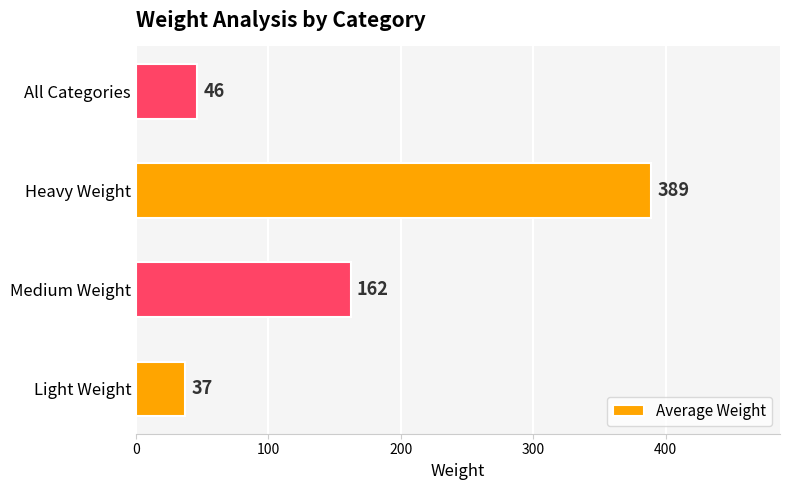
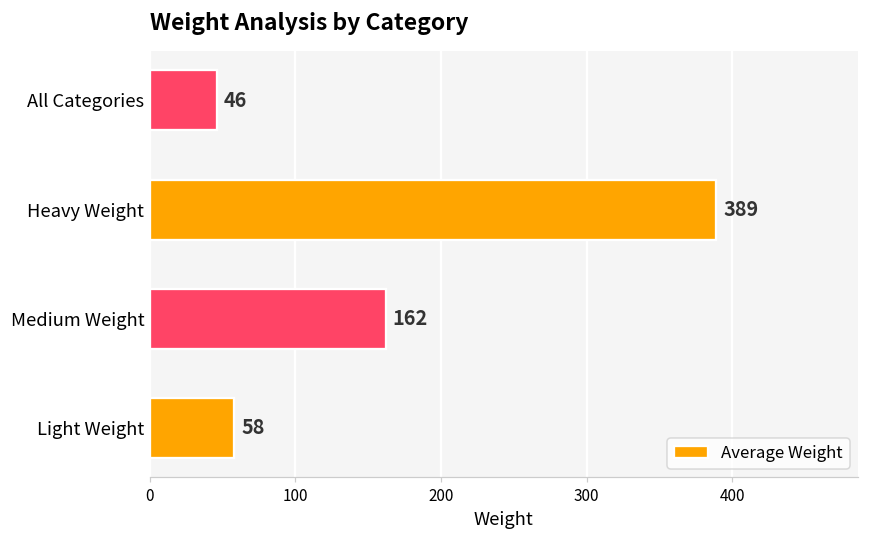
  {
    "All Categories": 46,
    "Heavy Weight": 389,
    "Medium Weight": 162,
-   "Light Weight": 37
+   "Light Weight": 58
  }
